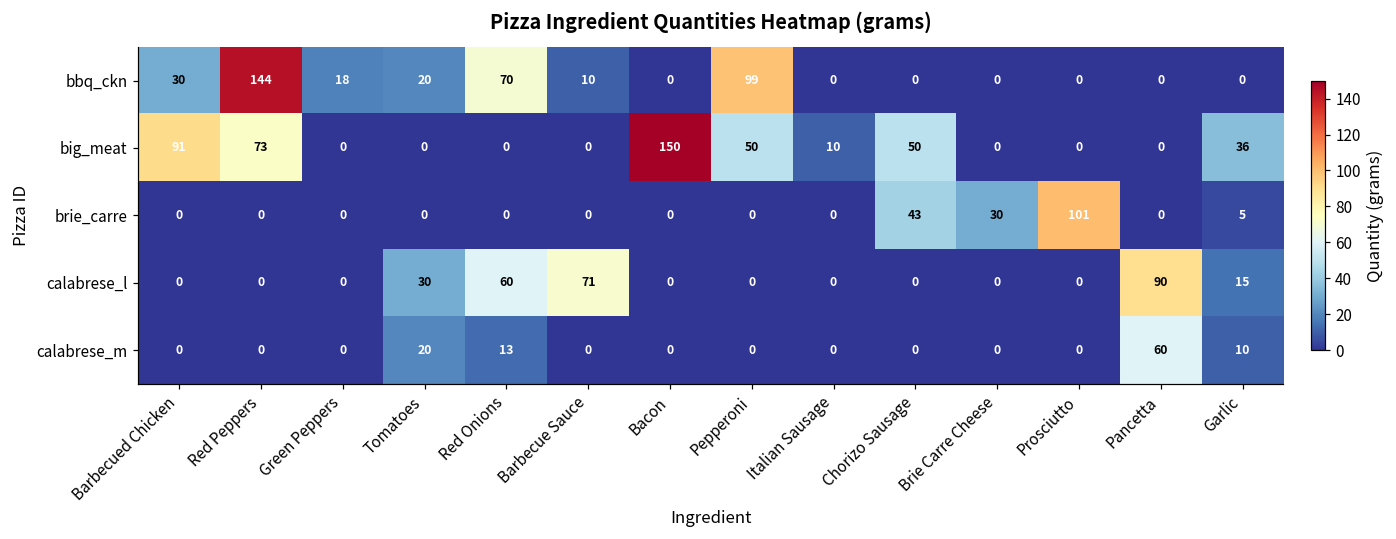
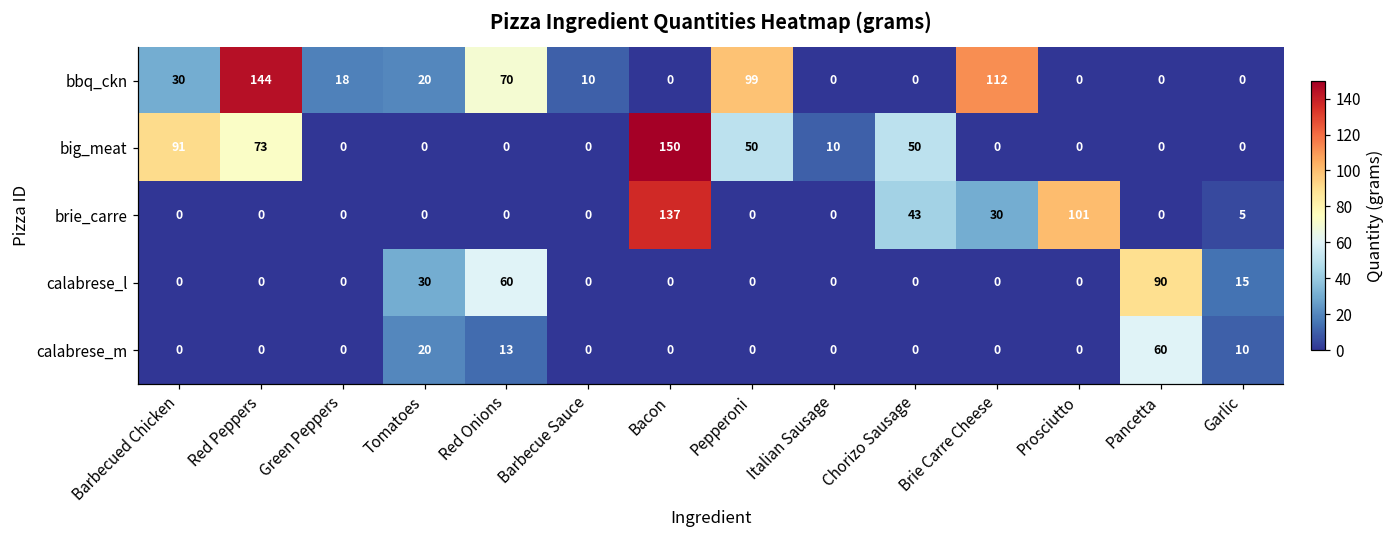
  {
    "bbq_ckn": {
      "Barbecued Chicken": 30,
      "Red Peppers": 144,
      "Green Peppers": 18,
      "Tomatoes": 20,
      "Red Onions": 70,
      "Barbecue Sauce": 10,
      "Bacon": 0,
      "Pepperoni": 99,
      "Italian Sausage": 0,
      "Chorizo Sausage": 0,
-     "Brie Carre Cheese": 0,
+     "Brie Carre Cheese": 112,
      "Prosciutto": 0,
      "Pancetta": 0,
      "Garlic": 0
    },
    "big_meat": {
      "Barbecued Chicken": 91,
      "Red Peppers": 73,
      "Green Peppers": 0,
      "Tomatoes": 0,
      "Red Onions": 0,
      "Barbecue Sauce": 0,
      "Bacon": 150,
      "Pepperoni": 50,
      "Italian Sausage": 10,
      "Chorizo Sausage": 50,
      "Brie Carre Cheese": 0,
      "Prosciutto": 0,
      "Pancetta": 0,
-     "Garlic": 36
+     "Garlic": 0
    },
    "brie_carre": {
      "Barbecued Chicken": 0,
      "Red Peppers": 0,
      "Green Peppers": 0,
      "Tomatoes": 0,
      "Red Onions": 0,
      "Barbecue Sauce": 0,
-     "Bacon": 0,
+     "Bacon": 137,
      "Pepperoni": 0,
      "Italian Sausage": 0,
      "Chorizo Sausage": 43,
      "Brie Carre Cheese": 30,
      "Prosciutto": 101,
      "Pancetta": 0,
      "Garlic": 5
    },
    "calabrese_l": {
      "Barbecued Chicken": 0,
      "Red Peppers": 0,
      "Green Peppers": 0,
      "Tomatoes": 30,
      "Red Onions": 60,
-     "Barbecue Sauce": 71,
+     "Barbecue Sauce": 0,
      "Bacon": 0,
      "Pepperoni": 0,
      "Italian Sausage": 0,
      "Chorizo Sausage": 0,
      "Brie Carre Cheese": 0,
      "Prosciutto": 0,
      "Pancetta": 90,
      "Garlic": 15
    },
    "calabrese_m": {
      "Barbecued Chicken": 0,
      "Red Peppers": 0,
      "Green Peppers": 0,
      "Tomatoes": 20,
      "Red Onions": 13,
      "Barbecue Sauce": 0,
      "Bacon": 0,
      "Pepperoni": 0,
      "Italian Sausage": 0,
      "Chorizo Sausage": 0,
      "Brie Carre Cheese": 0,
      "Prosciutto": 0,
      "Pancetta": 60,
      "Garlic": 10
    }
  }
